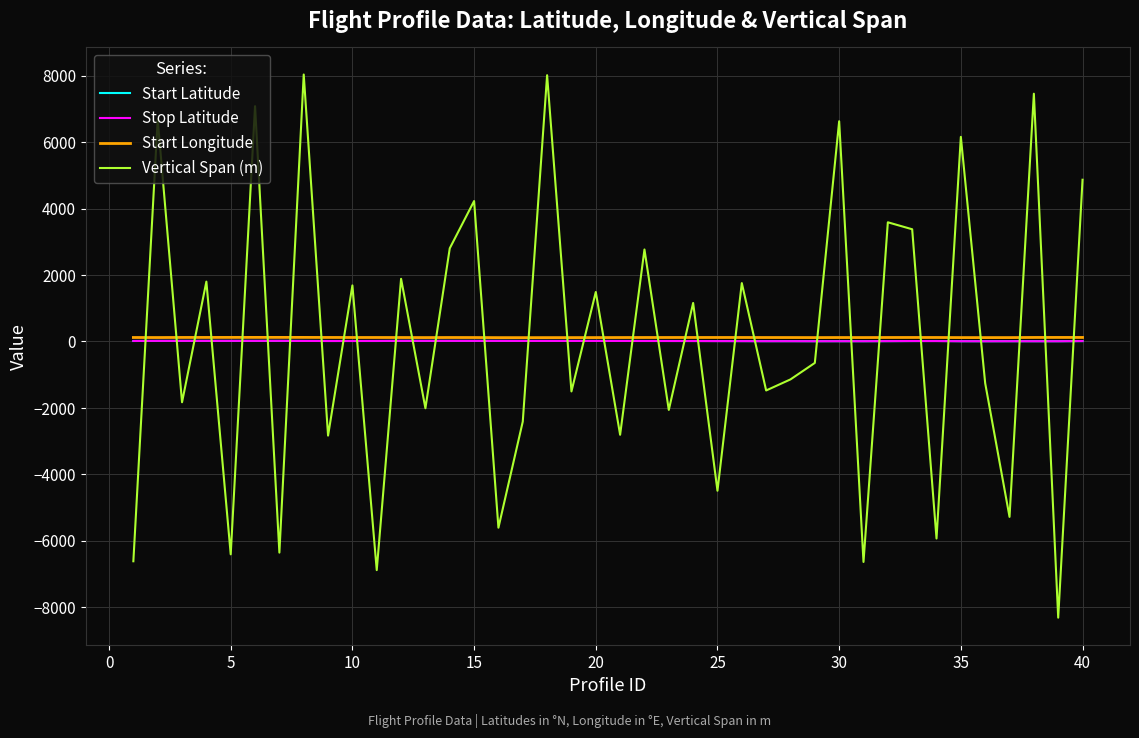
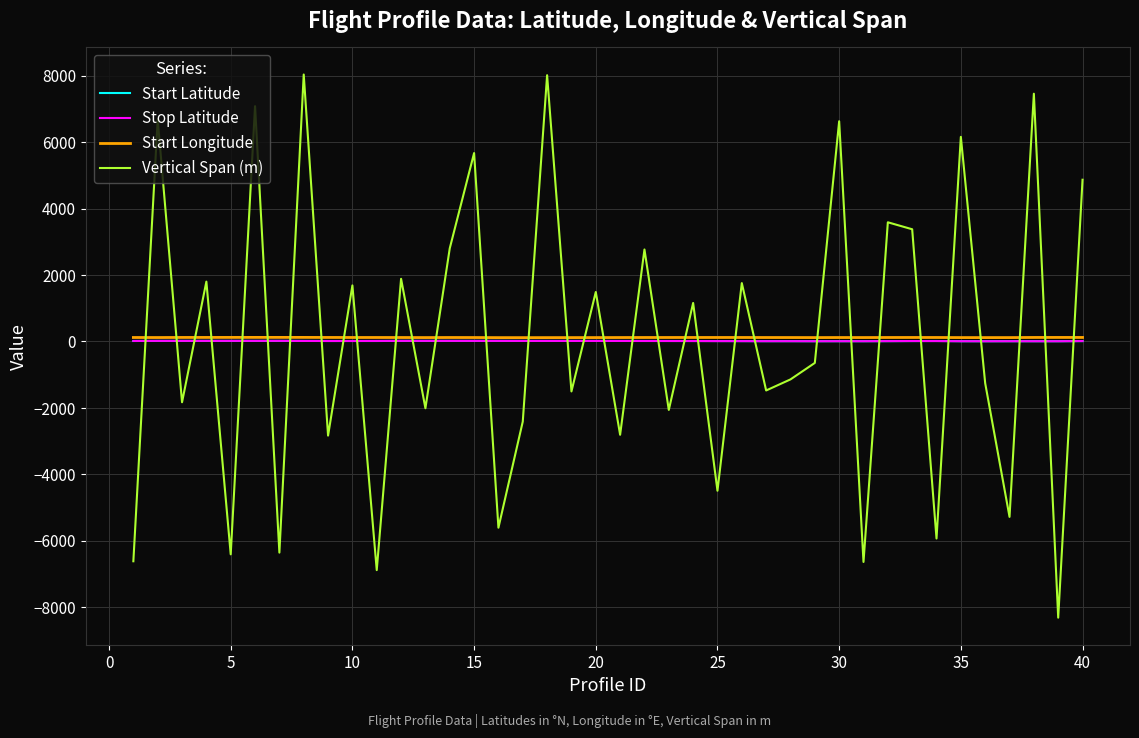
  {
    "Stop Latitude": {
      "5": 0,
      "10": 0,
      "15": 0,
      "20": 0,
      "25": 0,
      "30": 0,
      "35": 0,
      "40": 0
    },
    "Start Longitude": {
      "5": 100,
      "10": 100,
      "15": 100,
      "20": 100,
      "25": 100,
      "30": 100,
      "35": 100,
      "40": 100
    },
    "Vertical Span (m)": {
      "5": -6400,
      "10": 1700,
-     "15": 4200,
+     "15": 5700,
      "20": 1500,
      "25": -4500,
      "30": 6600,
      "35": 6200,
      "40": 4900
    }
  }
